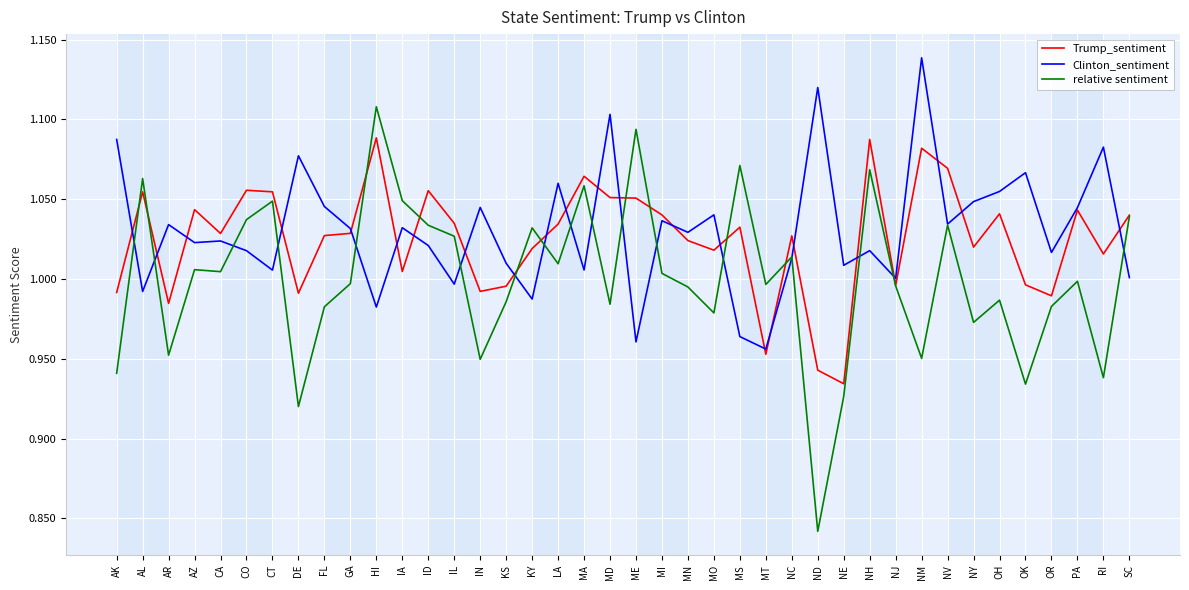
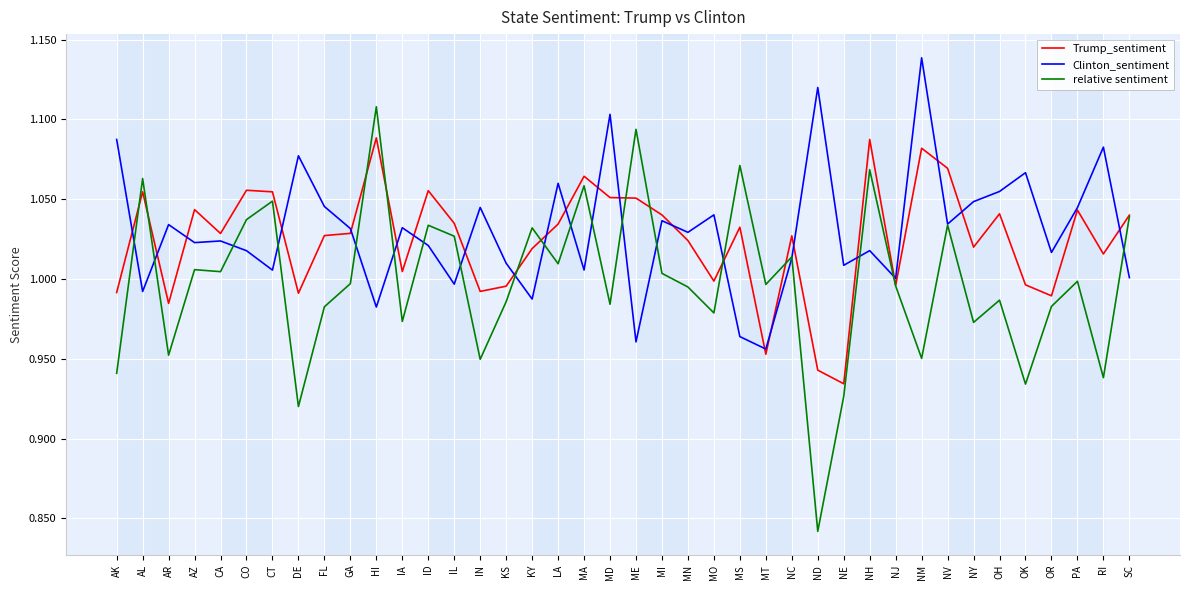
  {
    "Trump_sentiment": {
      "AK": 0.992,
      "AL": 1.055,
      "AR": 0.985,
      "AZ": 1.043,
      "CA": 1.029,
      "CO": 1.056,
      "CT": 1.055,
      "DE": 0.991,
      "FL": 1.027,
      "GA": 1.029,
      "HI": 1.088,
      "IA": 1.005,
      "ID": 1.055,
      "IL": 1.035,
      "IN": 0.992,
      "KS": 0.995,
      "KY": 1.019,
      "LA": 1.034,
      "MA": 1.064,
      "MD": 1.051,
      "ME": 1.051,
      "MI": 1.040,
      "MN": 1.024,
-     "MO": 1.018,
+     "MO": 0.999,
      "MS": 1.032,
      "MT": 0.953,
      "NC": 1.027,
      "ND": 0.943,
      "NE": 0.934,
      "NH": 1.087,
      "NM": 1.082,
      "NV": 1.069,
      "NY": 1.020,
      "OH": 1.041,
      "OK": 0.996,
      "OR": 0.989,
      "RI": 1.016
    },
    "Clinton_sentiment": {
      "AK": 1.087,
      "AL": 0.992,
      "AR": 1.034,
      "AZ": 1.023,
      "CA": 1.024,
      "CO": 1.018,
      "CT": 1.006,
      "DE": 1.077,
      "FL": 1.045,
      "GA": 1.032,
      "HI": 0.982,
      "IA": 1.032,
      "ID": 1.021,
      "IL": 0.997,
      "IN": 1.045,
      "KS": 1.010,
      "KY": 0.987,
      "LA": 1.060,
      "MA": 1.006,
      "MD": 1.103,
      "ME": 0.961,
      "MI": 1.037,
      "MN": 1.029,
      "MO": 1.040,
      "MS": 0.964,
      "MT": 0.956,
      "ND": 1.120,
      "NE": 1.009,
      "NH": 1.018,
      "NJ": 1.000,
      "NM": 1.139,
      "NY": 1.048,
      "OH": 1.055,
      "OK": 1.067,
      "OR": 1.017,
      "RI": 1.083,
      "SC": 1.001
    },
    "relative sentiment": {
      "AK": 0.941,
      "AL": 1.063,
      "AR": 0.952,
      "AZ": 1.006,
      "CA": 1.005,
      "CO": 1.037,
      "CT": 1.049,
      "DE": 0.920,
      "FL": 0.983,
      "GA": 0.997,
      "HI": 1.108,
-     "IA": 1.049,
+     "IA": 0.973,
      "ID": 1.034,
      "IL": 1.027,
      "IN": 0.950,
      "KS": 0.986,
      "KY": 1.032,
      "LA": 1.010,
      "MA": 1.058,
      "MD": 0.984,
      "ME": 1.094,
      "MI": 1.004,
      "MN": 0.995,
      "MO": 0.979,
      "MS": 1.071,
      "MT": 0.997,
      "ND": 0.842,
      "NE": 0.926,
      "NH": 1.068,
      "NM": 0.950,
      "NY": 0.973,
      "OH": 0.987,
      "OK": 0.934,
      "OR": 0.983,
      "PA": 0.999,
      "RI": 0.938
    }
  }
